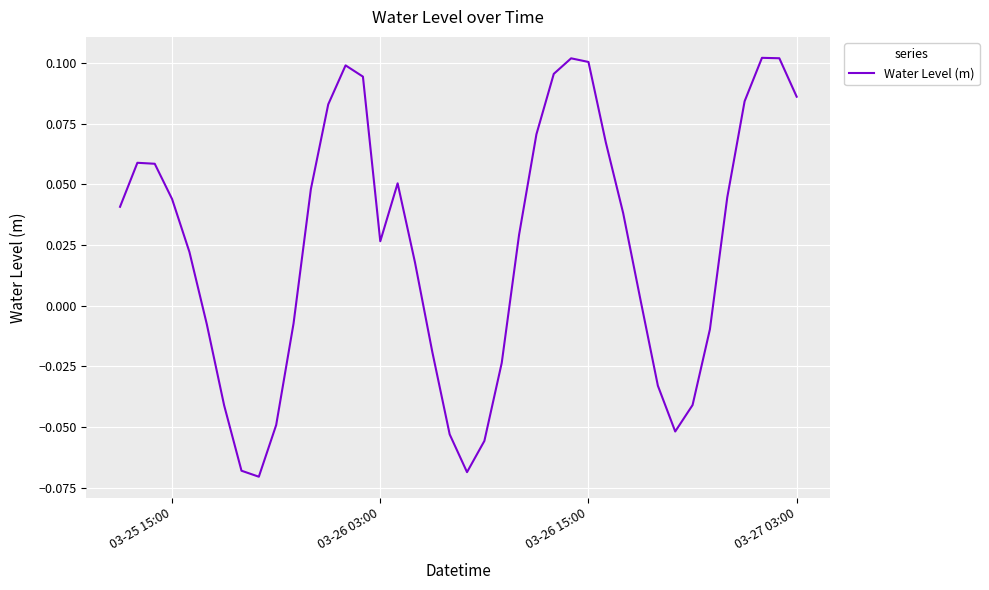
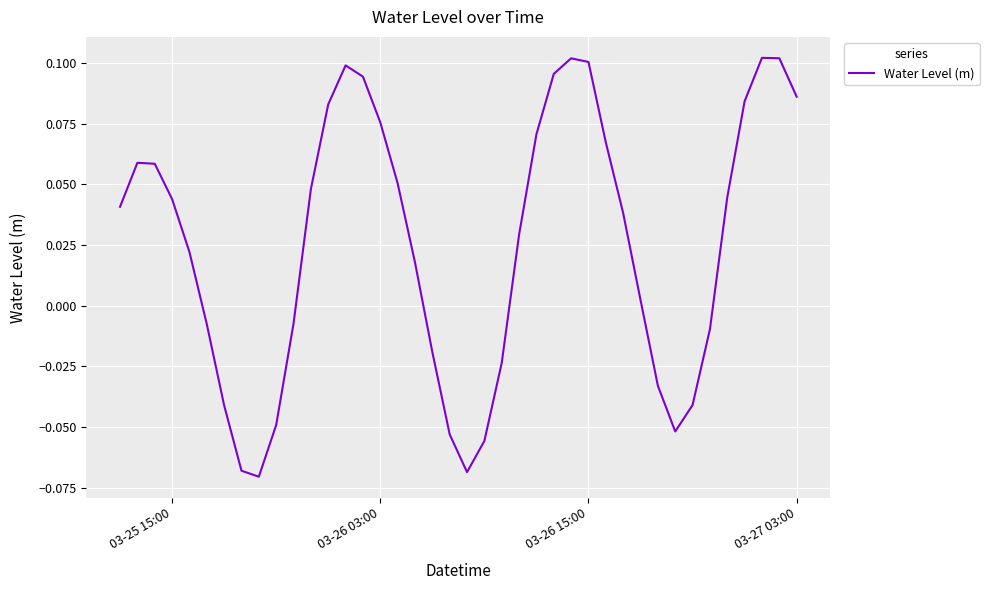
  {
    "03-25 15:00": 0.044,
-   "03-26 03:00": 0.027,
+   "03-26 03:00": 0.076,
    "03-26 15:00": 0.101,
    "03-27 03:00": 0.086
  }
